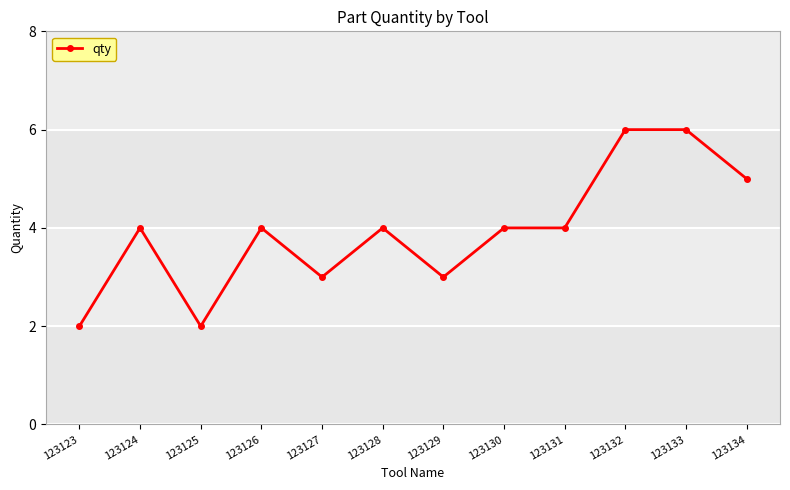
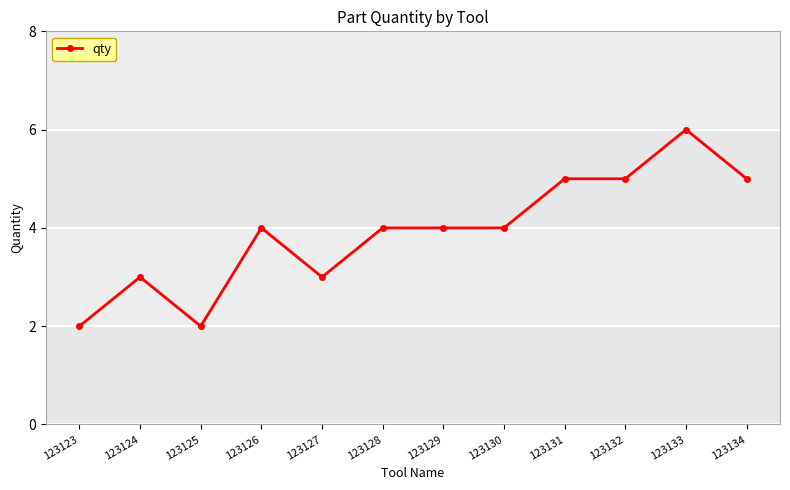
  {
    "123123": 2,
-   "123124": 4,
+   "123124": 3,
    "123125": 2,
    "123126": 4,
    "123127": 3,
    "123128": 4,
-   "123129": 3,
+   "123129": 4,
    "123130": 4,
-   "123131": 4,
-   "123132": 6,
+   "123131": 5,
+   "123132": 5,
    "123133": 6,
    "123134": 5
  }
